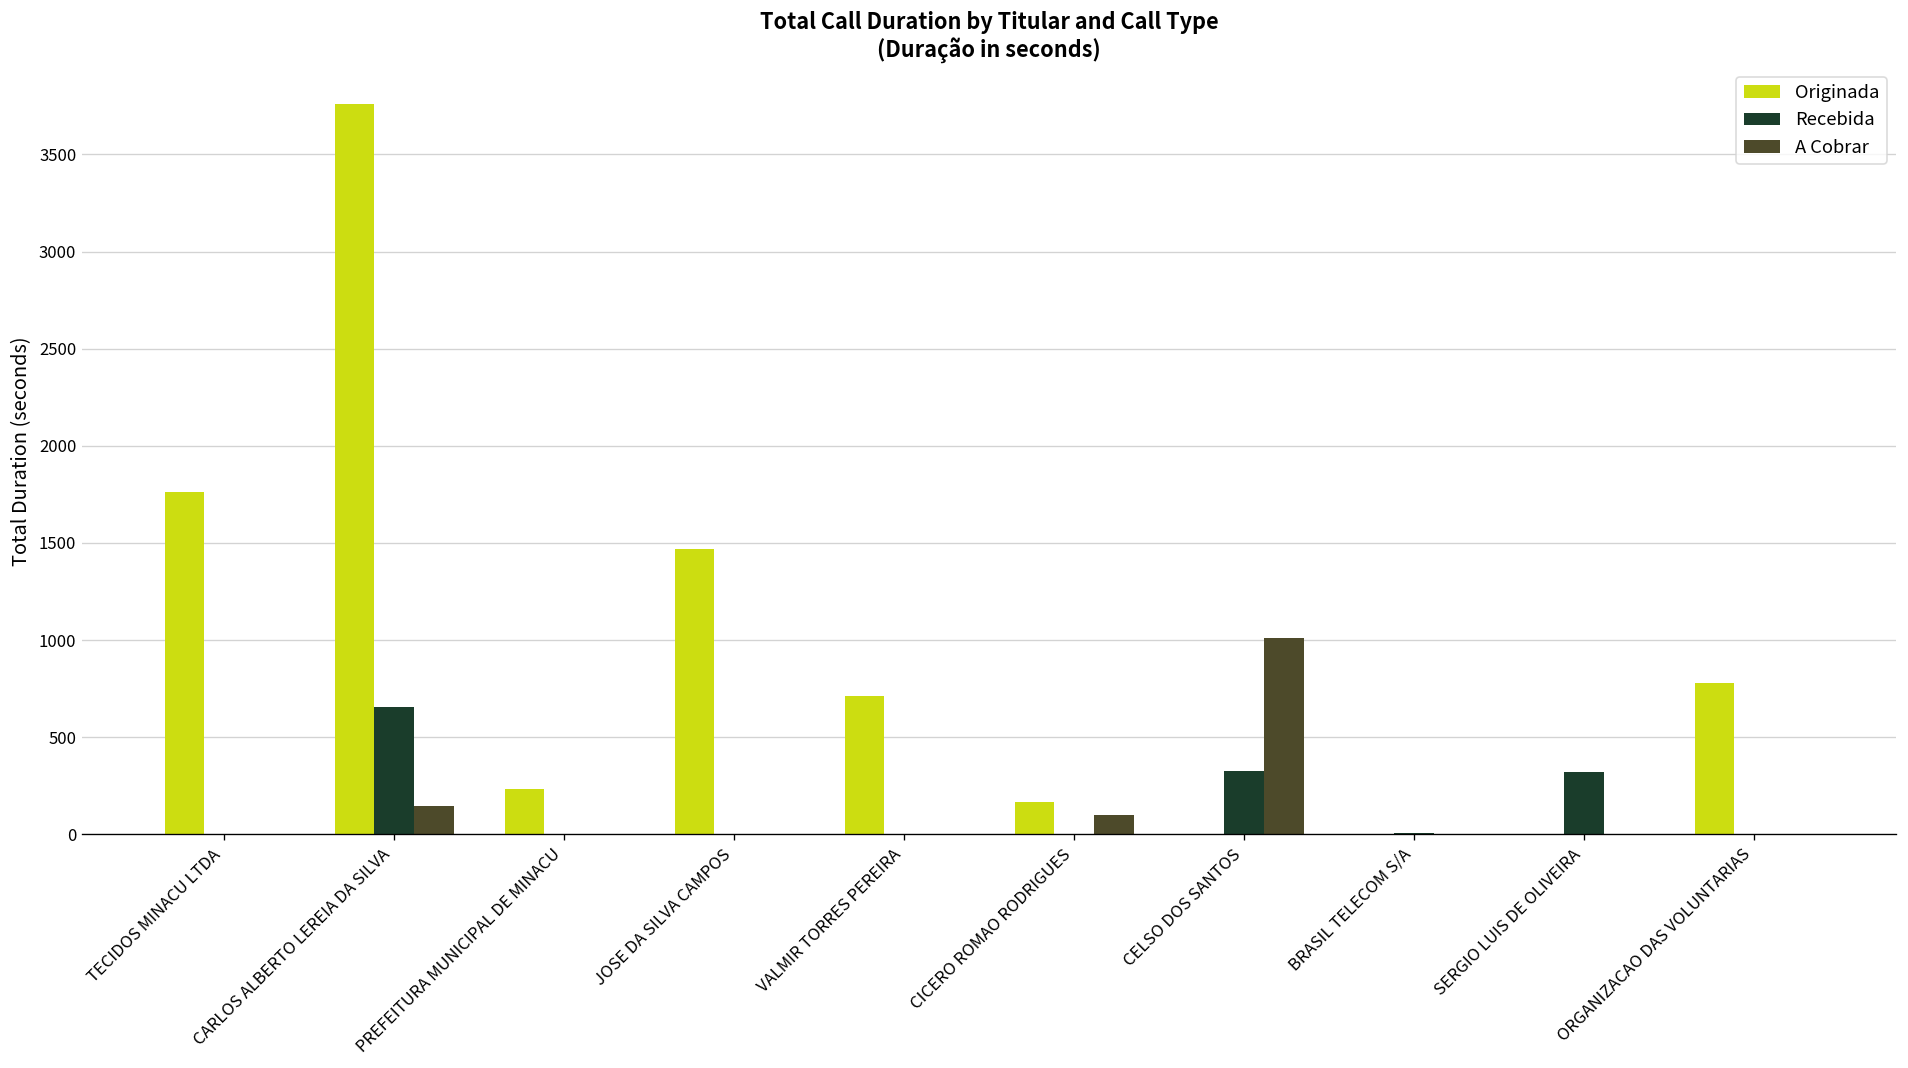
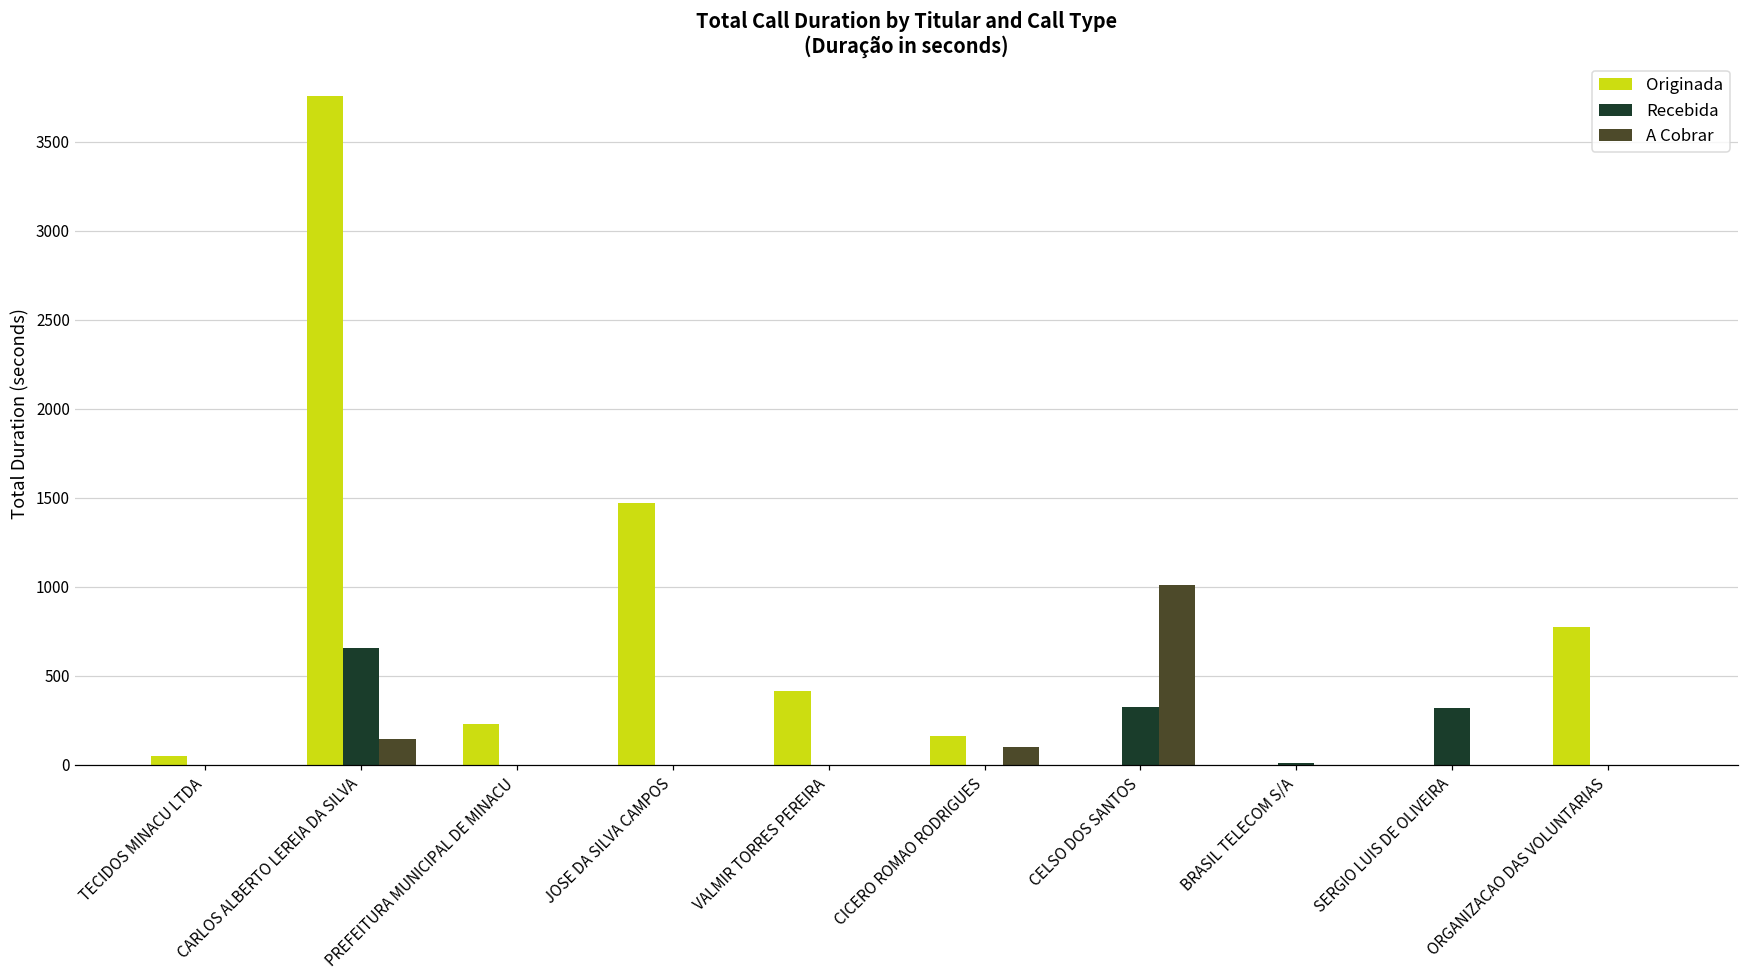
  {
    "Originada": {
-     "TECIDOS MINACU LTDA": 1760,
+     "TECIDOS MINACU LTDA": 50,
      "CARLOS ALBERTO LEREIA DA SILVA": 3760,
      "PREFEITURA MUNICIPAL DE MINACU": 230,
      "JOSE DA SILVA CAMPOS": 1470,
-     "VALMIR TORRES PEREIRA": 710,
+     "VALMIR TORRES PEREIRA": 410,
      "CICERO ROMAO RODRIGUES": 170,
      "CELSO DOS SANTOS": 0,
      "BRASIL TELECOM S/A": 0,
      "SERGIO LUIS DE OLIVEIRA": 0,
      "ORGANIZACAO DAS VOLUNTARIAS": 780
    }
  }
